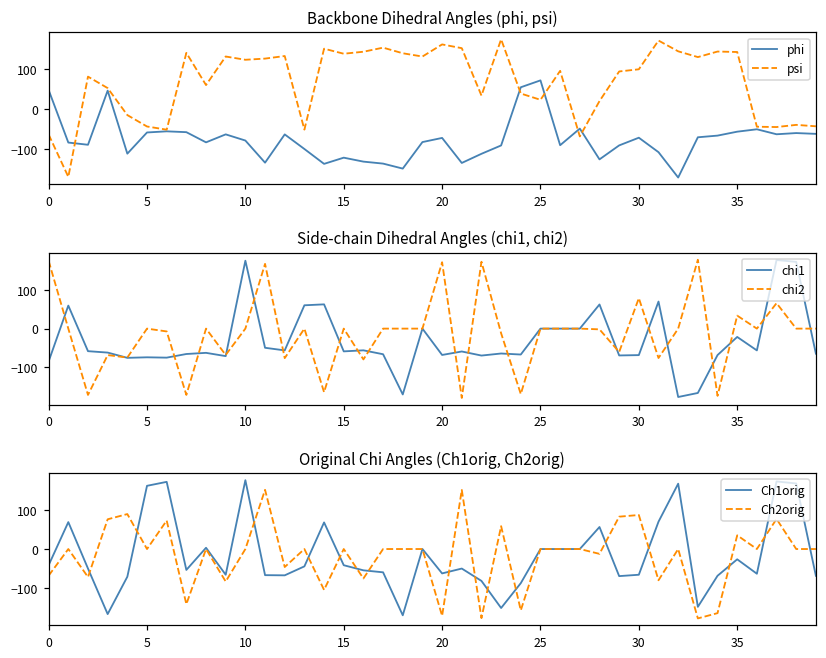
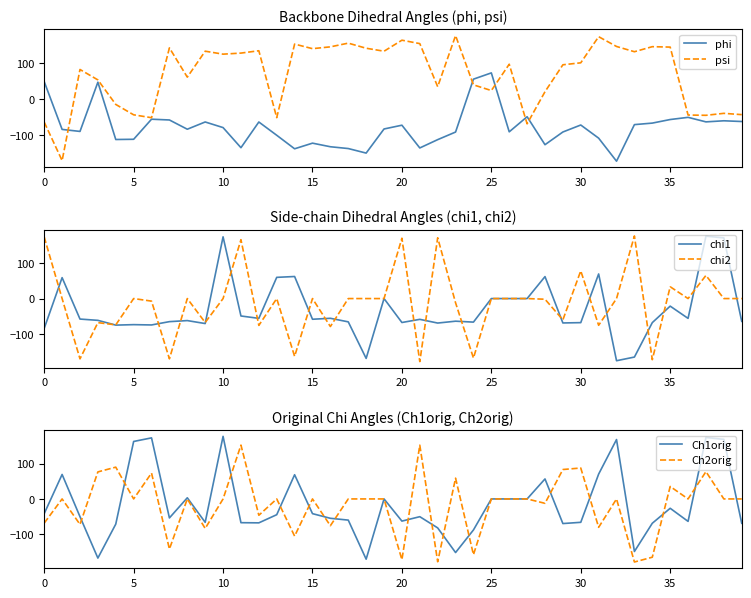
  {
    "Backbone Dihedral Angles (phi, psi)": {
      "phi": {
        "0": 50,
-       "5": -60,
+       "5": -110,
        "10": -80,
        "15": -120,
        "20": -70,
        "25": 70,
        "30": -70,
        "35": -60
      },
      "psi": {
        "0": -60,
        "5": -40,
        "10": 120,
        "15": 140,
        "20": 160,
        "25": 20,
        "30": 100,
        "35": 140
      }
    },
    "Side-chain Dihedral Angles (chi1, chi2)": {
      "chi1": {
        "0": -80,
        "5": -70,
        "10": 180,
        "15": -60,
        "20": -70,
        "30": -70,
        "35": -20
      },
      "chi2": {
        "0": 180,
        "5": 0,
        "10": 0,
        "15": 0,
        "20": 170,
        "30": 80,
        "35": 30
      }
    },
    "Original Chi Angles (Ch1orig, Ch2orig)": {
      "Ch1orig": {
        "0": -40,
        "5": 160,
        "10": 180,
        "15": -40,
        "20": -60,
        "30": -70,
        "35": -30
      },
      "Ch2orig": {
        "0": -70,
        "5": 0,
        "10": 0,
        "15": 0,
        "20": -170,
        "30": 90,
        "35": 40
      }
    }
  }
